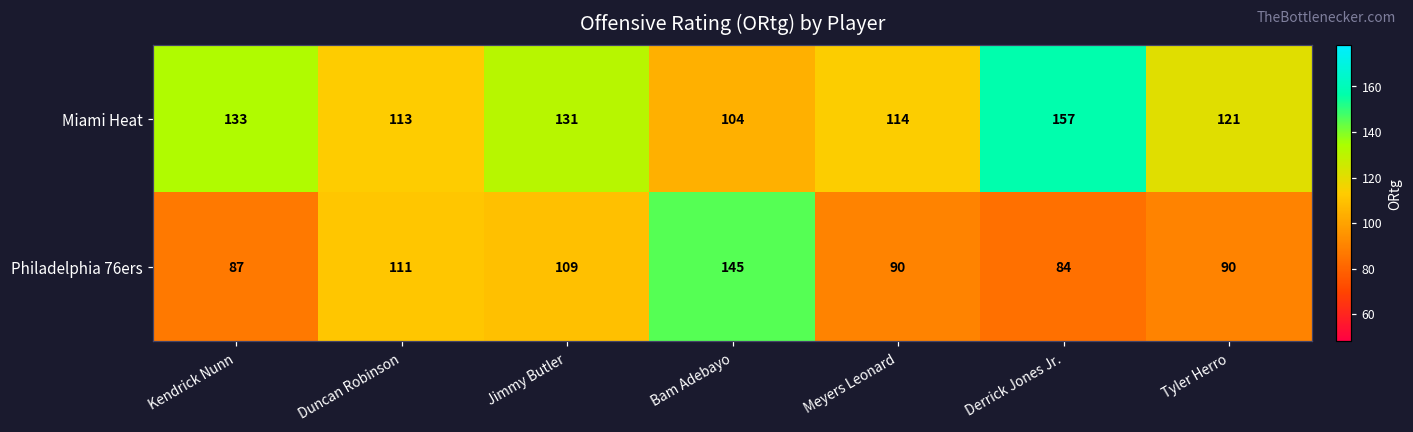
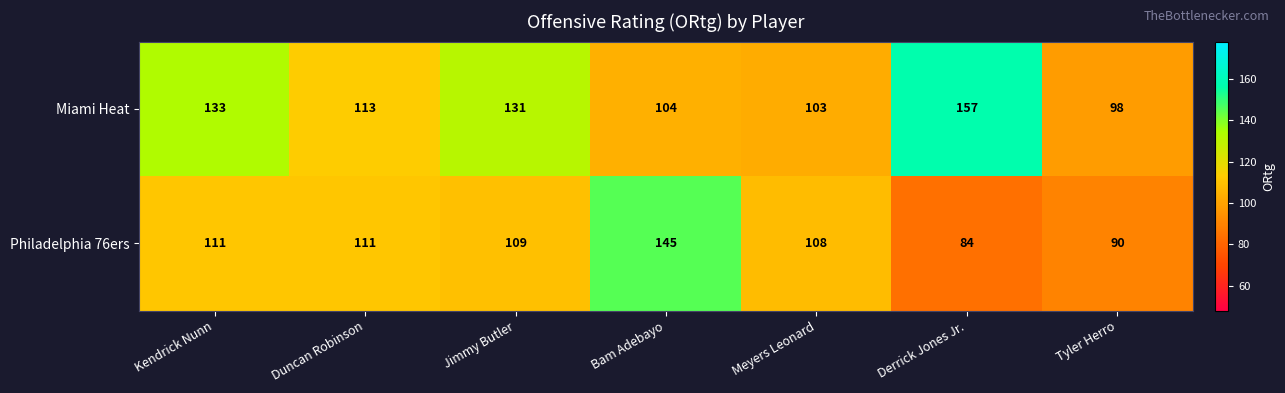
  {
    "Miami Heat": {
      "Kendrick Nunn": 133,
      "Duncan Robinson": 113,
      "Jimmy Butler": 131,
      "Bam Adebayo": 104,
-     "Meyers Leonard": 114,
+     "Meyers Leonard": 103,
      "Derrick Jones Jr.": 157,
-     "Tyler Herro": 121
+     "Tyler Herro": 98
    },
    "Philadelphia 76ers": {
-     "Kendrick Nunn": 87,
+     "Kendrick Nunn": 111,
      "Duncan Robinson": 111,
      "Jimmy Butler": 109,
      "Bam Adebayo": 145,
-     "Meyers Leonard": 90,
+     "Meyers Leonard": 108,
      "Derrick Jones Jr.": 84,
      "Tyler Herro": 90
    }
  }
